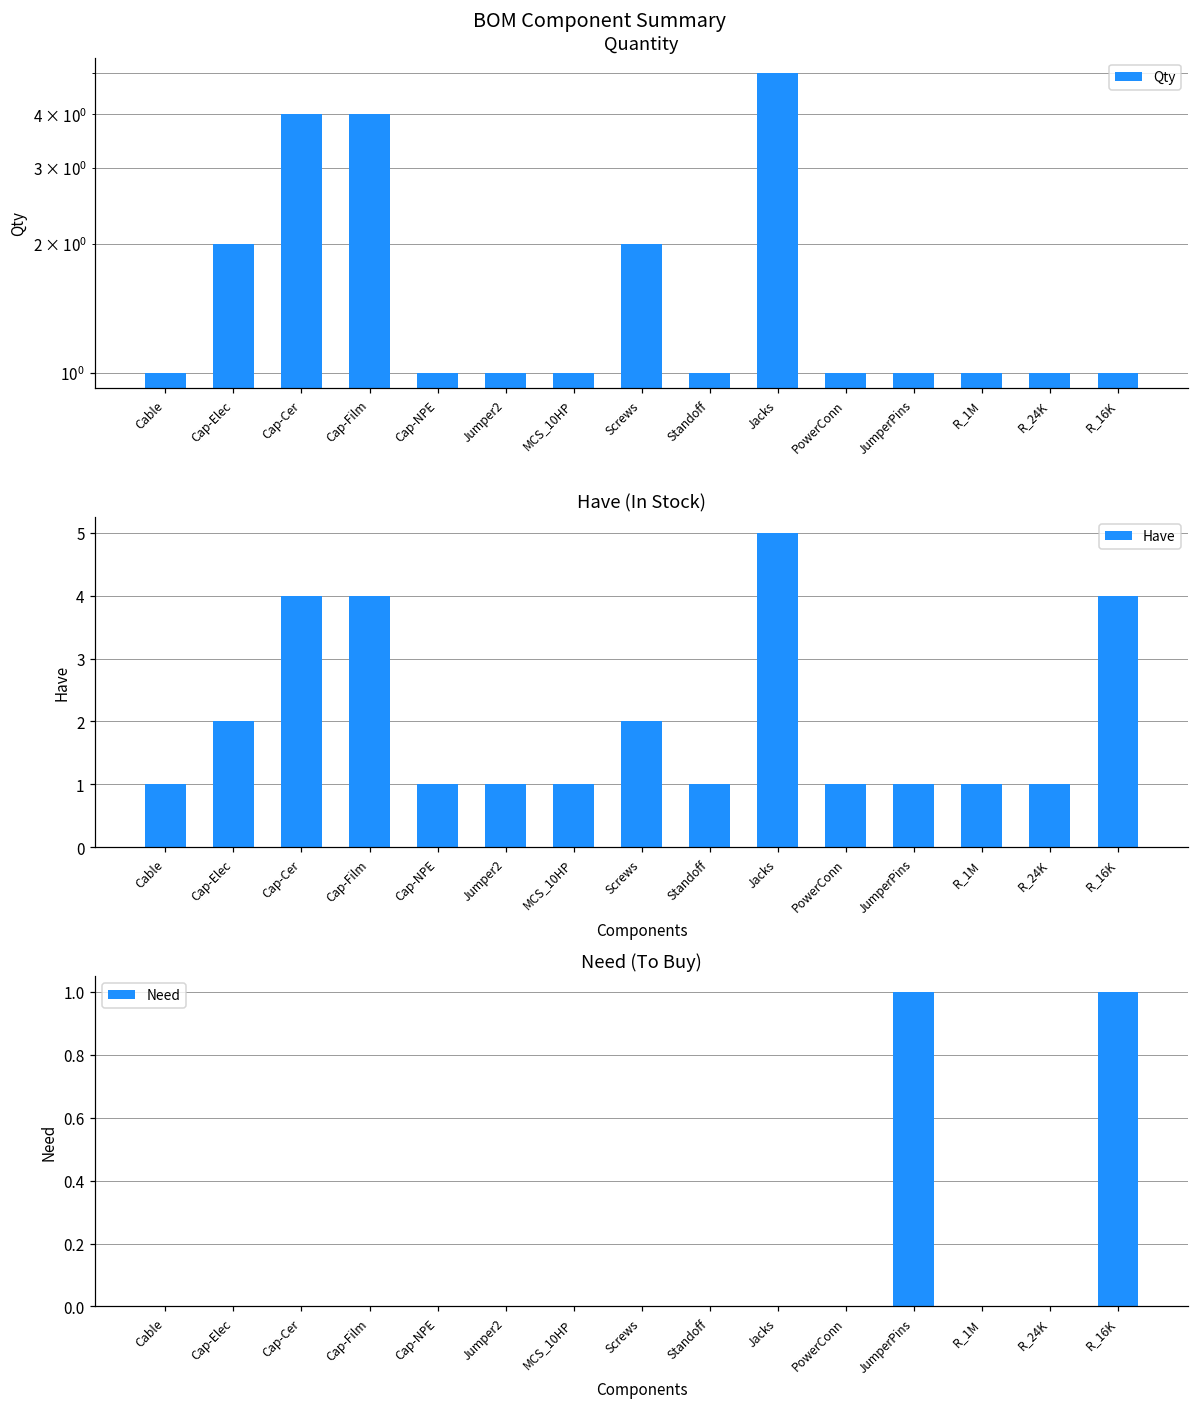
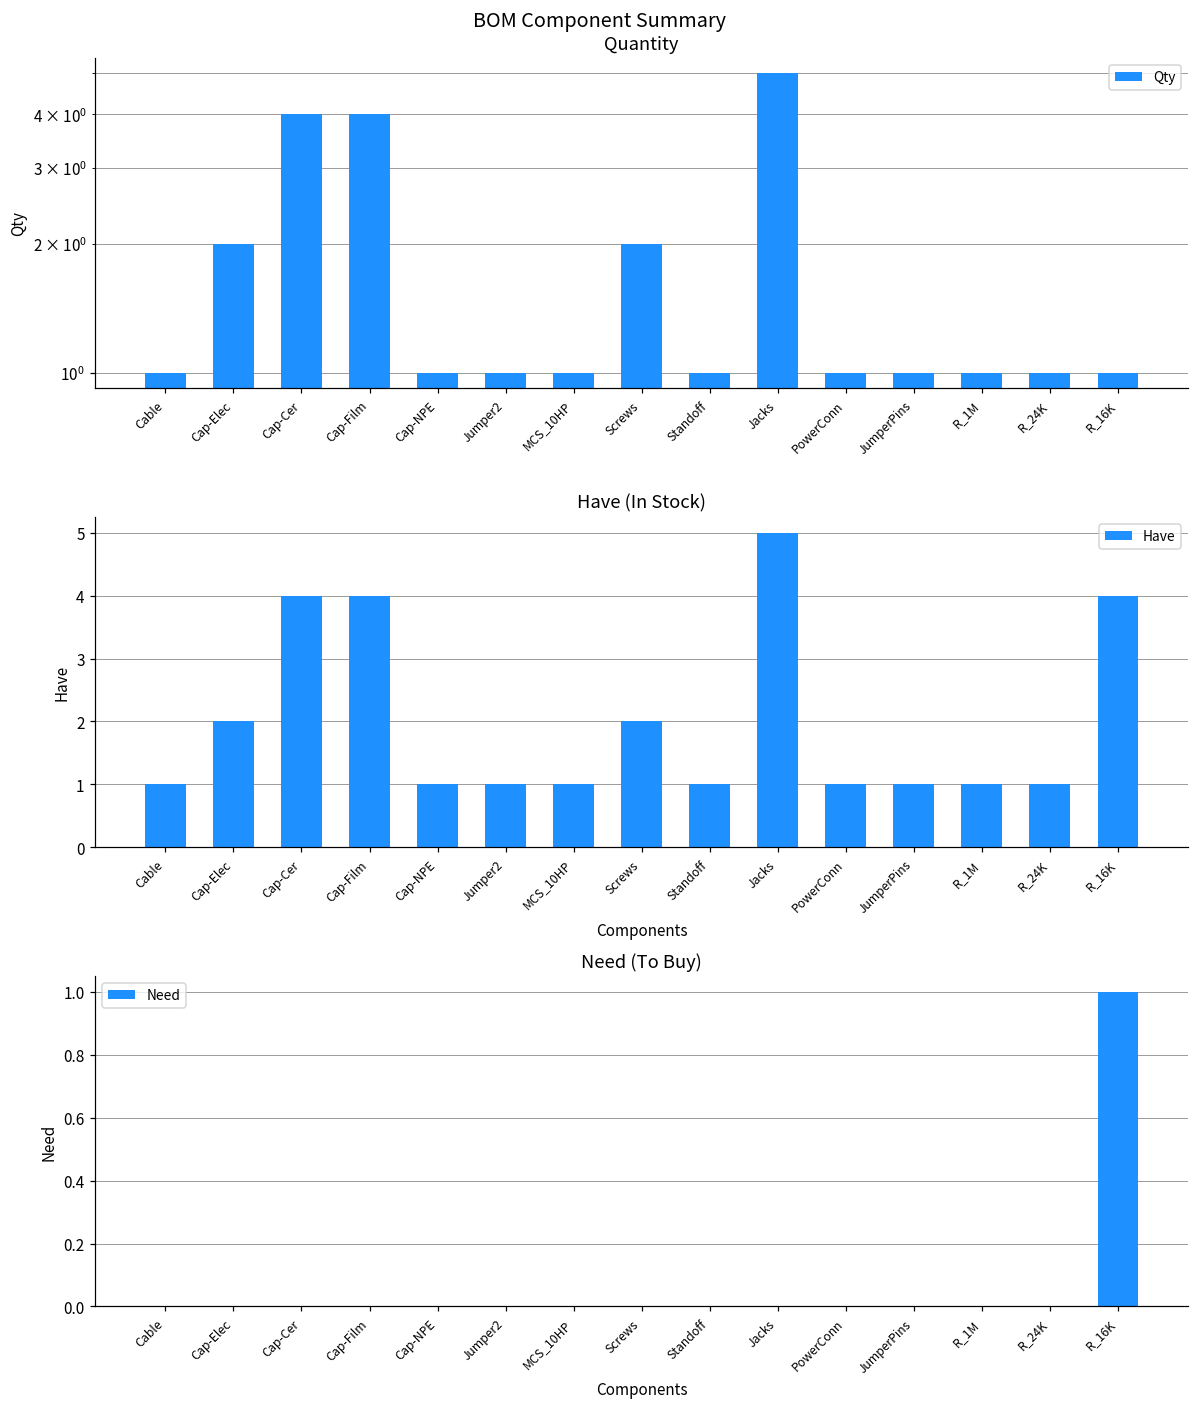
  {
    "Have (In Stock)": {
      "Cable": 1.0,
      "Cap-Elec": 2.0,
      "Cap-Cer": 4.0,
      "Cap-Film": 4.0,
      "Cap-NPE": 1.0,
      "Jumper2": 1.0,
      "MCS_10HP": 1.0,
      "Screws": 2.0,
      "Standoff": 1.0,
      "Jacks": 5.0,
      "PowerConn": 1.0,
      "JumperPins": 1.0,
      "R_1M": 1.0,
      "R_24K": 1.0,
      "R_16K": 4.0
    },
    "Need (To Buy)": {
      "Cable": 0,
      "Cap-Elec": 0,
      "Cap-Cer": 0,
      "Cap-Film": 0,
      "Cap-NPE": 0,
      "Jumper2": 0,
      "MCS_10HP": 0,
      "Screws": 0,
      "Standoff": 0,
      "Jacks": 0,
      "PowerConn": 0,
-     "JumperPins": 1,
+     "JumperPins": 0,
      "R_1M": 0,
      "R_24K": 0,
      "R_16K": 1
    }
  }
